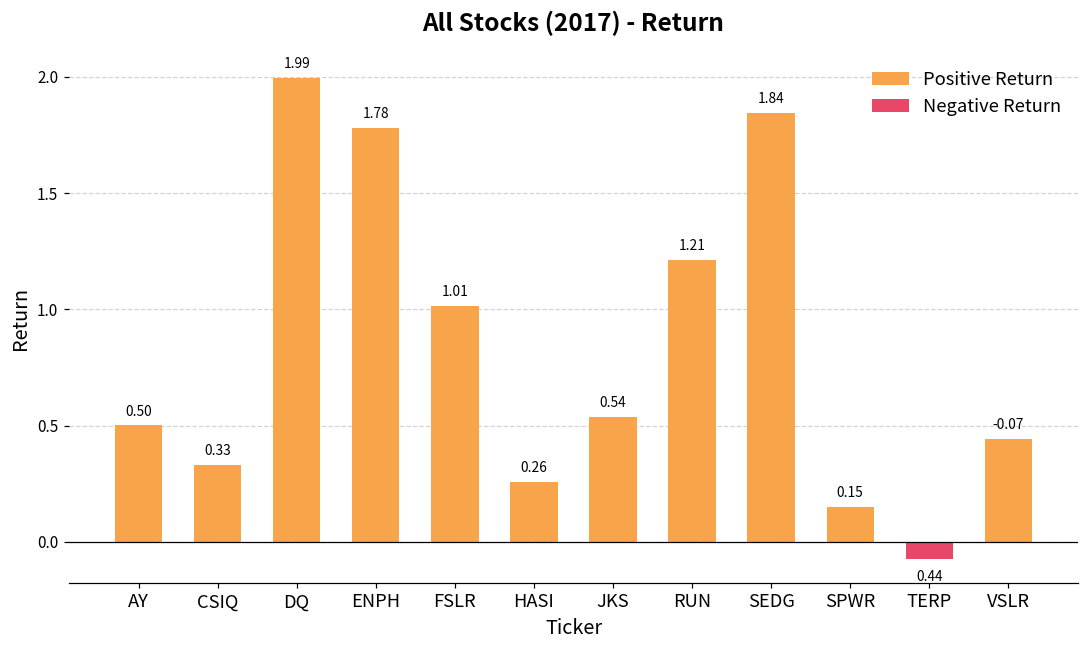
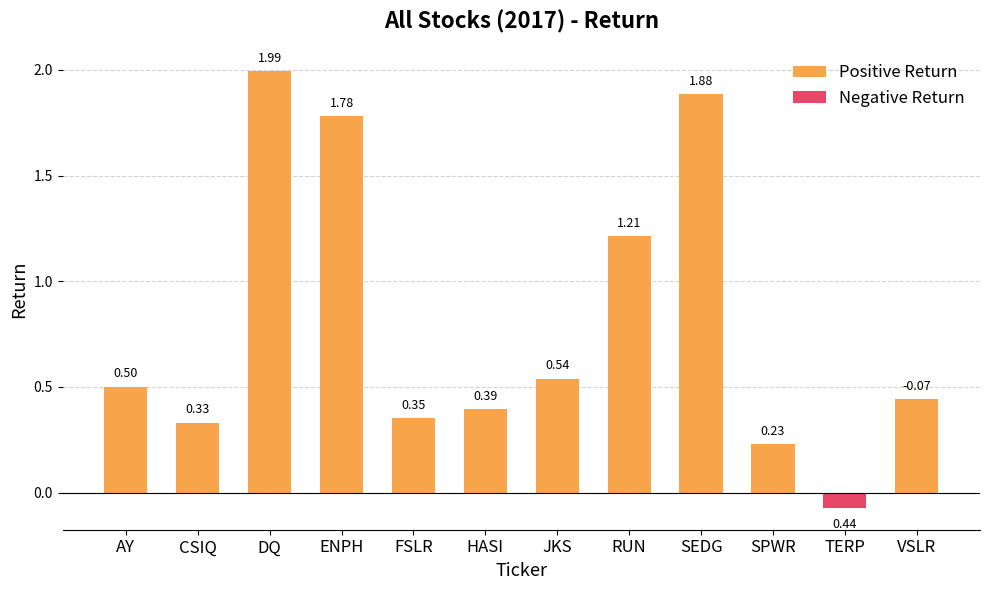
  {
    "Positive Return": {
      "AY": 0.50,
      "CSIQ": 0.33,
      "DQ": 1.99,
      "ENPH": 1.78,
-     "FSLR": 1.01,
-     "HASI": 0.26,
+     "FSLR": 0.35,
+     "HASI": 0.39,
      "JKS": 0.54,
      "RUN": 1.21,
-     "SEDG": 1.84,
-     "SPWR": 0.15
+     "SEDG": 1.88,
+     "SPWR": 0.23
    }
  }
